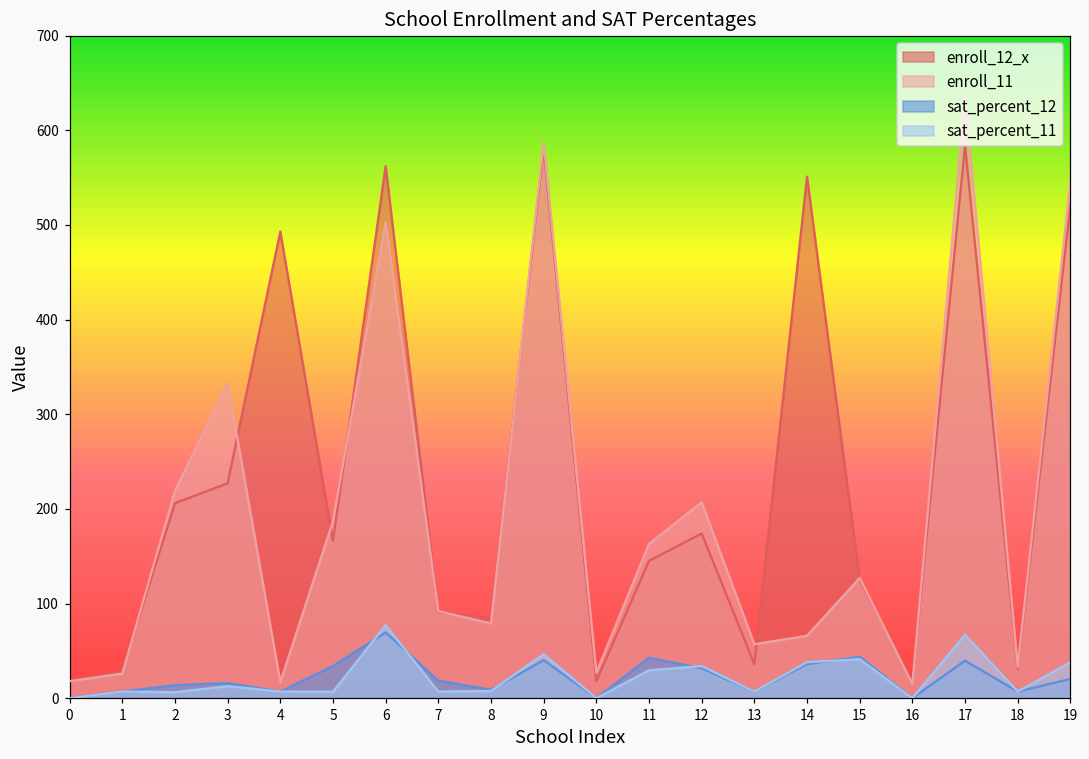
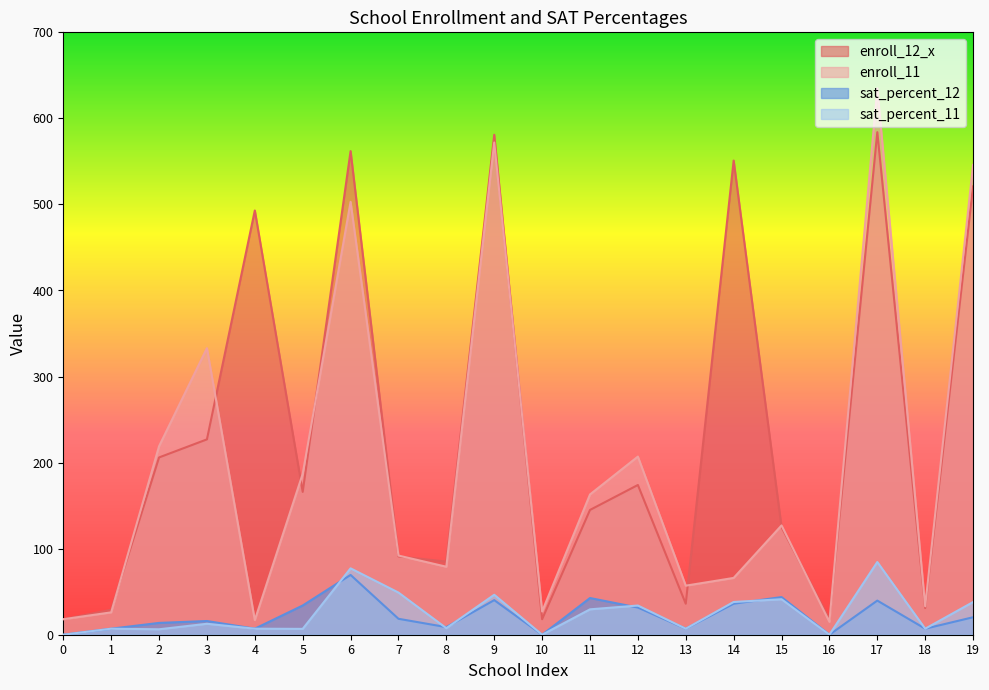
  {
    "enroll_12_x": {
      "2": 210,
      "3": 230,
      "4": 490,
      "5": 170,
      "6": 560,
      "8": 90,
      "9": 580,
      "10": 20,
      "11": 150,
      "12": 170,
      "13": 40,
      "14": 550,
      "16": 20,
      "17": 580,
      "19": 520
    },
    "enroll_11": {
      "2": 220,
      "3": 330,
      "4": 20,
      "5": 190,
      "6": 500,
      "8": 80,
-     "9": 590,
+     "9": 570,
      "10": 30,
      "11": 160,
      "12": 210,
      "13": 60,
      "14": 70,
      "16": 20,
      "19": 550
    },
    "sat_percent_12": {
      "2": 10,
      "3": 20,
      "5": 30,
      "6": 70,
      "7": 20,
      "9": 40,
      "11": 40,
      "17": 40,
      "19": 20
    },
    "sat_percent_11": {
      "2": 10,
      "3": 10,
      "5": 10,
      "6": 80,
-     "7": 10,
+     "7": 50,
      "9": 50,
      "11": 30,
-     "17": 70,
+     "17": 80,
      "19": 40
    }
  }
